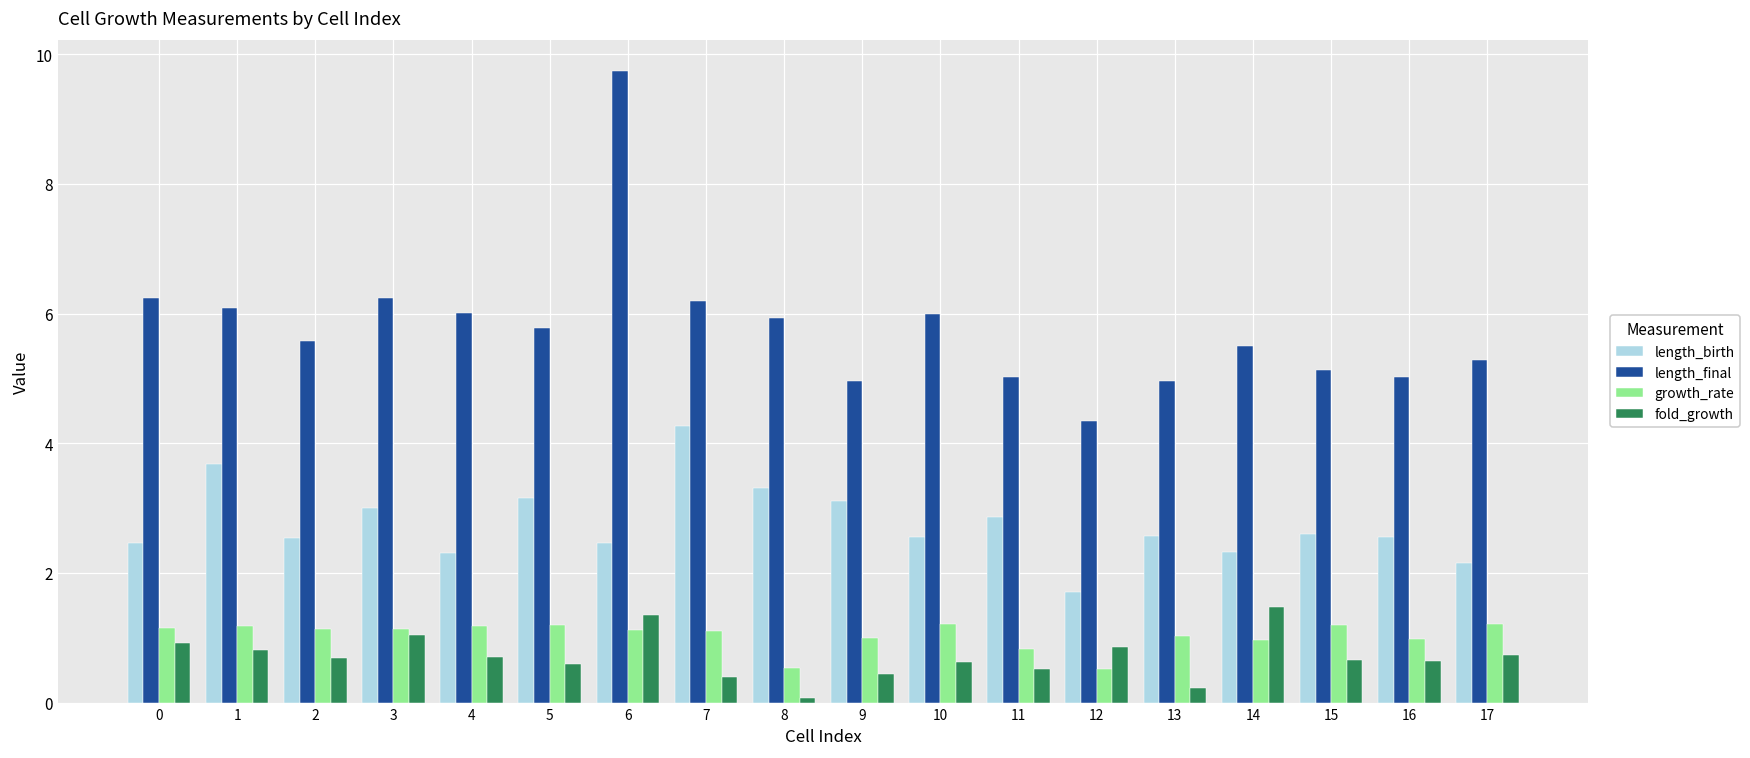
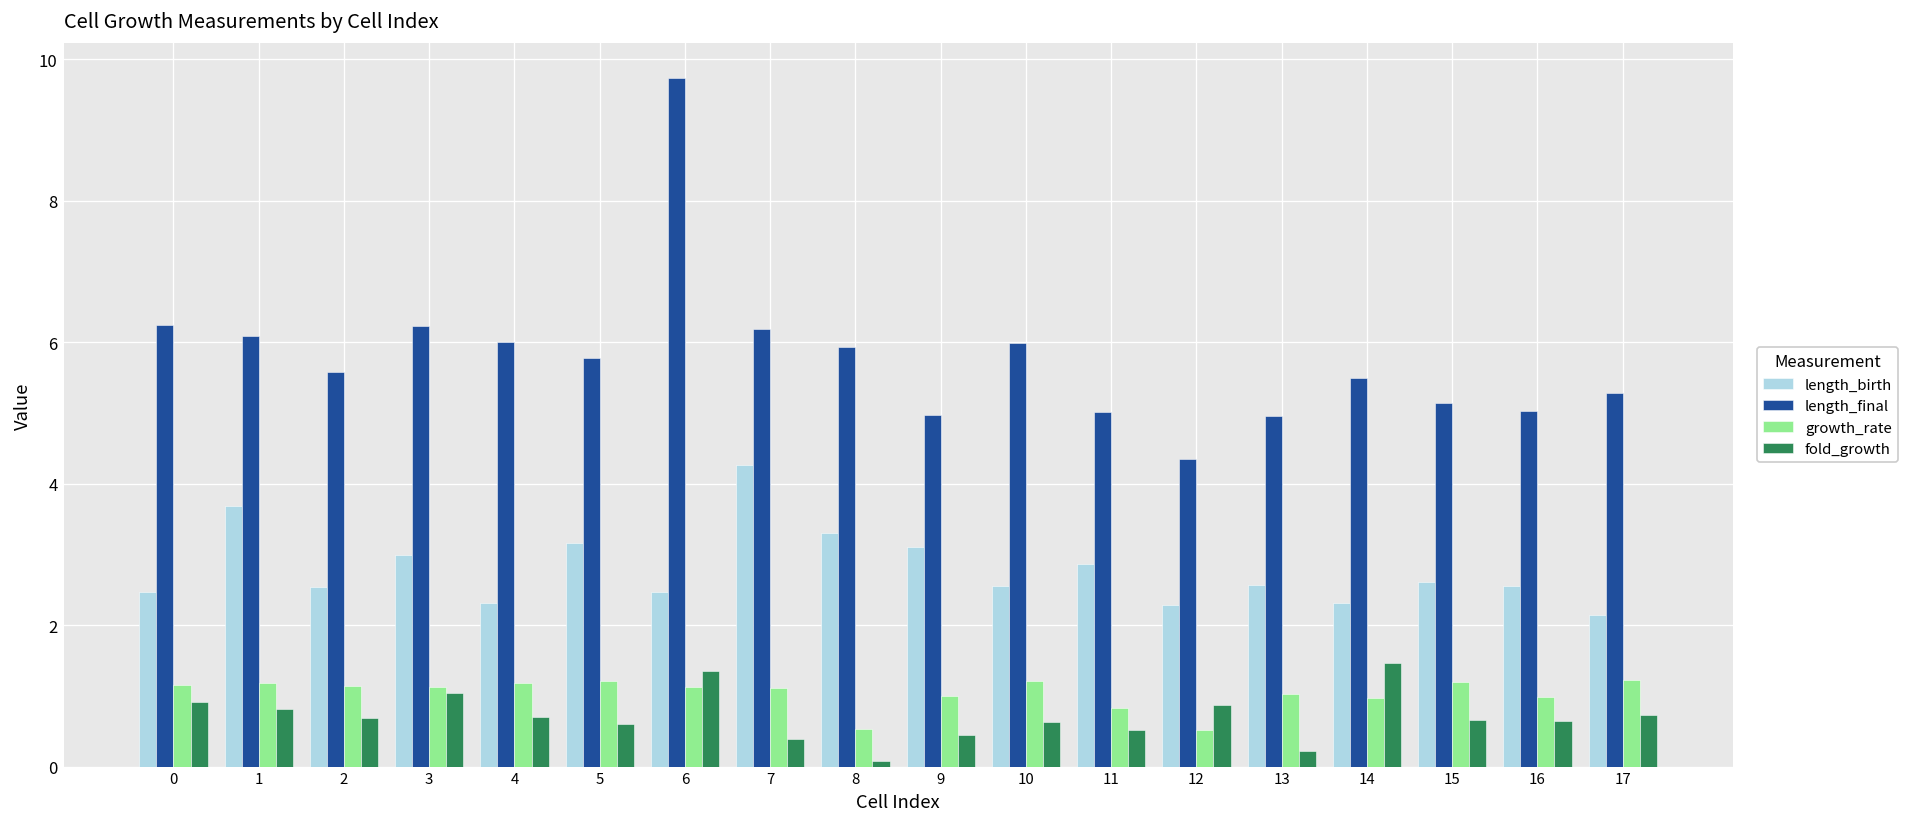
  {
    "length_birth": {
      "0": 2.5,
      "1": 3.7,
      "2": 2.5,
      "3": 3.0,
      "4": 2.3,
      "5": 3.2,
      "6": 2.5,
      "7": 4.3,
      "8": 3.3,
      "9": 3.1,
      "10": 2.6,
      "11": 2.9,
-     "12": 1.7,
+     "12": 2.3,
      "13": 2.6,
      "14": 2.3,
      "15": 2.6,
      "16": 2.6,
      "17": 2.1
    },
    "length_final": {
      "0": 6.2,
      "1": 6.1,
      "2": 5.6,
      "3": 6.2,
      "4": 6.0,
      "5": 5.8,
      "6": 9.7,
      "7": 6.2,
      "8": 5.9,
      "9": 5.0,
      "10": 6.0,
      "11": 5.0,
      "12": 4.3,
      "13": 5.0,
      "14": 5.5,
      "15": 5.1,
      "16": 5.0,
      "17": 5.3
    },
    "growth_rate": {
      "0": 1.1,
      "1": 1.2,
      "2": 1.1,
      "3": 1.1,
      "4": 1.2,
      "5": 1.2,
      "6": 1.1,
      "7": 1.1,
      "8": 0.5,
      "9": 1.0,
      "10": 1.2,
      "11": 0.8,
      "12": 0.5,
      "13": 1.0,
      "14": 1.0,
      "15": 1.2,
      "16": 1.0,
      "17": 1.2
    },
    "fold_growth": {
      "0": 0.9,
      "1": 0.8,
      "2": 0.7,
      "3": 1.0,
      "4": 0.7,
      "5": 0.6,
      "6": 1.3,
      "7": 0.4,
      "8": 0.1,
      "9": 0.4,
      "10": 0.6,
      "11": 0.5,
      "12": 0.9,
      "13": 0.2,
      "14": 1.5,
      "15": 0.7,
      "16": 0.6,
      "17": 0.7
    }
  }
